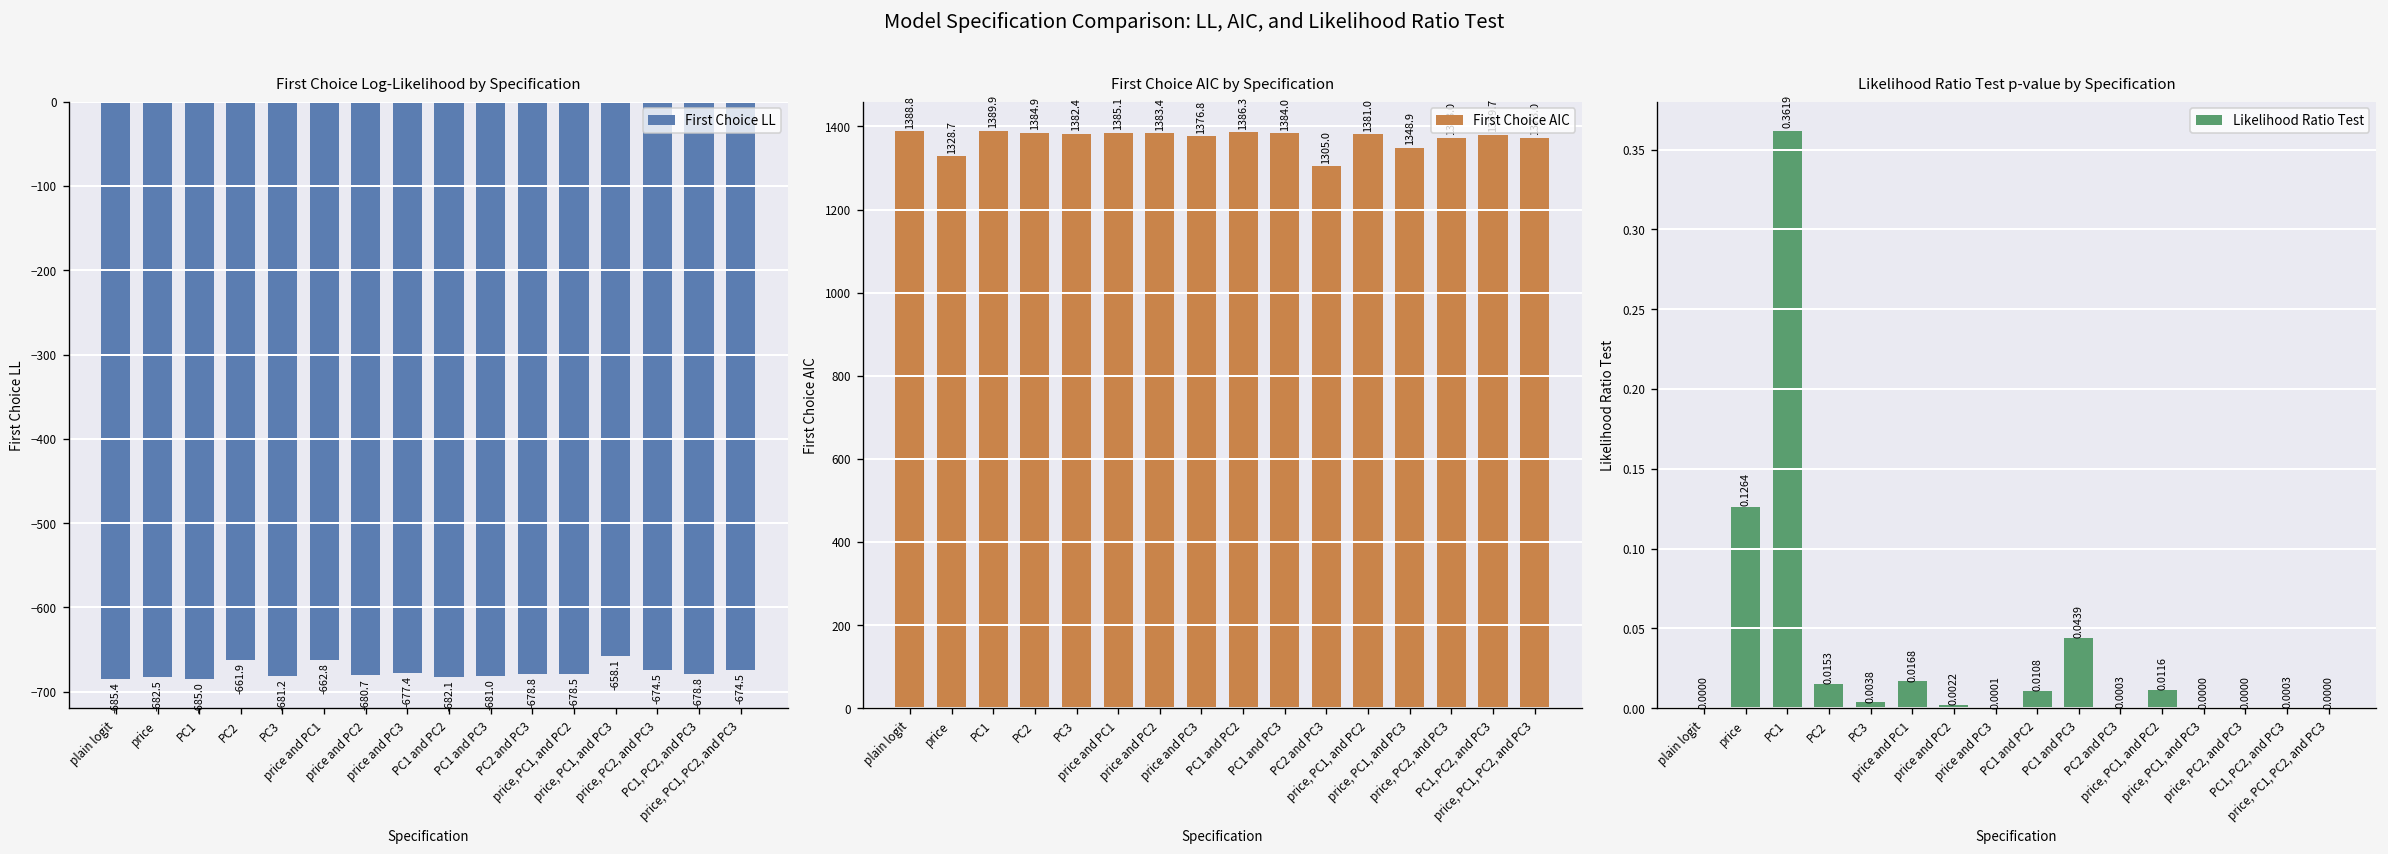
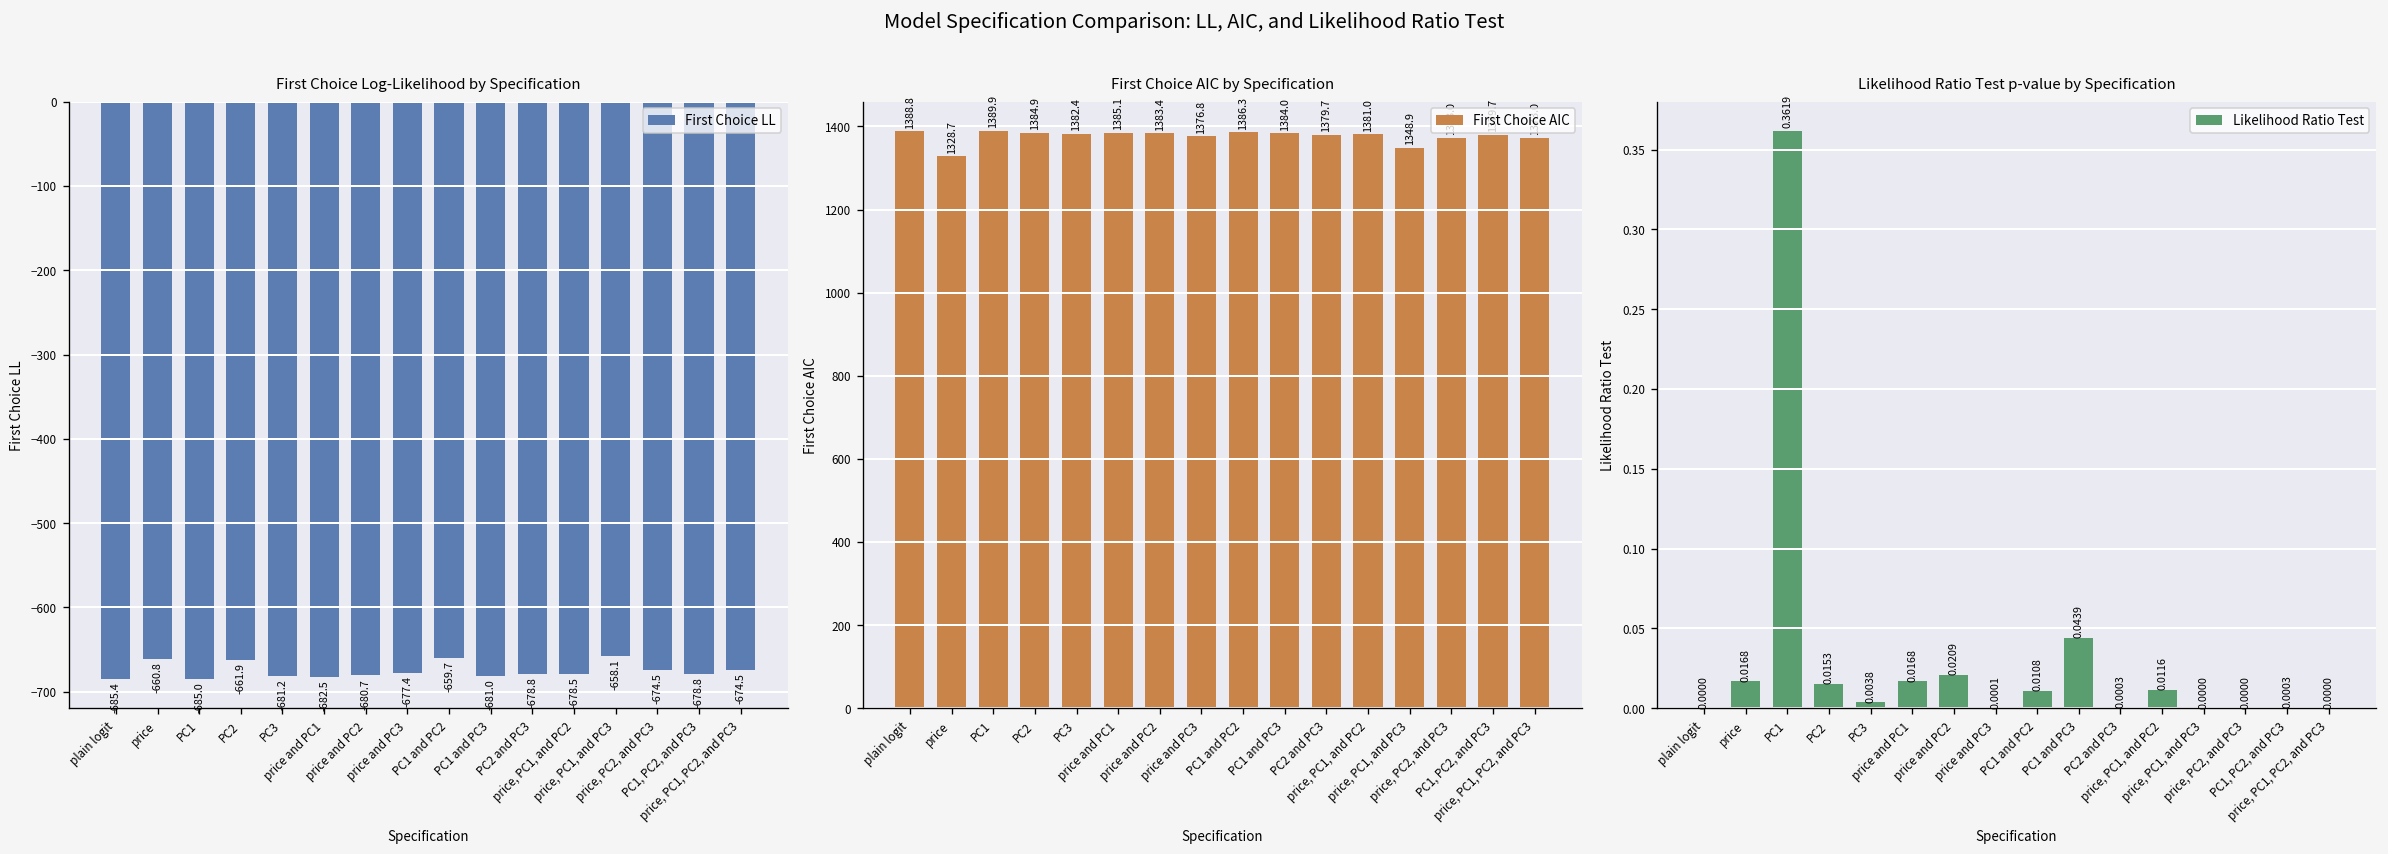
  {
    "First Choice Log-Likelihood by Specification": {
      "plain logit": -685.4,
-     "price": -682.5,
+     "price": -660.8,
      "PC1": -685.0,
      "PC2": -661.9,
      "PC3": -681.2,
-     "price and PC1": -662.8,
+     "price and PC1": -682.5,
      "price and PC2": -680.7,
      "price and PC3": -677.4,
-     "PC1 and PC2": -682.1,
+     "PC1 and PC2": -659.7,
      "PC1 and PC3": -681.0,
      "PC2 and PC3": -678.8,
      "price, PC1, and PC2": -678.5,
      "price, PC1, and PC3": -658.1,
      "price, PC2, and PC3": -674.5,
      "PC1, PC2, and PC3": -678.8,
      "price, PC1, PC2, and PC3": -674.5
    },
    "First Choice AIC by Specification": {
      "plain logit": 1388.8,
      "price": 1328.7,
      "PC1": 1389.9,
      "PC2": 1384.9,
      "PC3": 1382.4,
      "price and PC1": 1385.1,
      "price and PC2": 1383.4,
      "price and PC3": 1376.8,
      "PC1 and PC2": 1386.3,
      "PC1 and PC3": 1384.0,
-     "PC2 and PC3": 1305.0,
+     "PC2 and PC3": 1379.7,
      "price, PC1, and PC2": 1381.0,
      "price, PC1, and PC3": 1348.9
    },
    "Likelihood Ratio Test p-value by Specification": {
      "plain logit": 0.0000,
-     "price": 0.1264,
+     "price": 0.0168,
      "PC1": 0.3619,
      "PC2": 0.0153,
      "PC3": 0.0038,
      "price and PC1": 0.0168,
-     "price and PC2": 0.0022,
+     "price and PC2": 0.0209,
      "price and PC3": 0.0001,
      "PC1 and PC2": 0.0108,
      "PC1 and PC3": 0.0439,
      "PC2 and PC3": 0.0003,
      "price, PC1, and PC2": 0.0116,
      "price, PC1, and PC3": 0.0000,
      "price, PC2, and PC3": 0.0000,
      "PC1, PC2, and PC3": 0.0003,
      "price, PC1, PC2, and PC3": 0.0000
    }
  }
